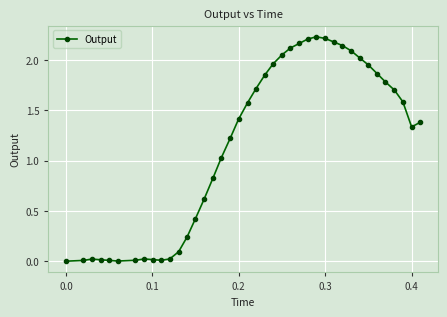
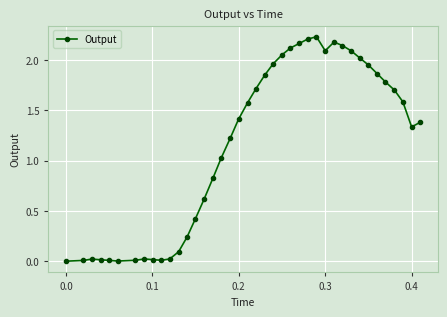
  {
    "0.0": 0.00,
-   "0.3": 2.22,
+   "0.3": 2.09,
    "0.4": 1.34
  }
